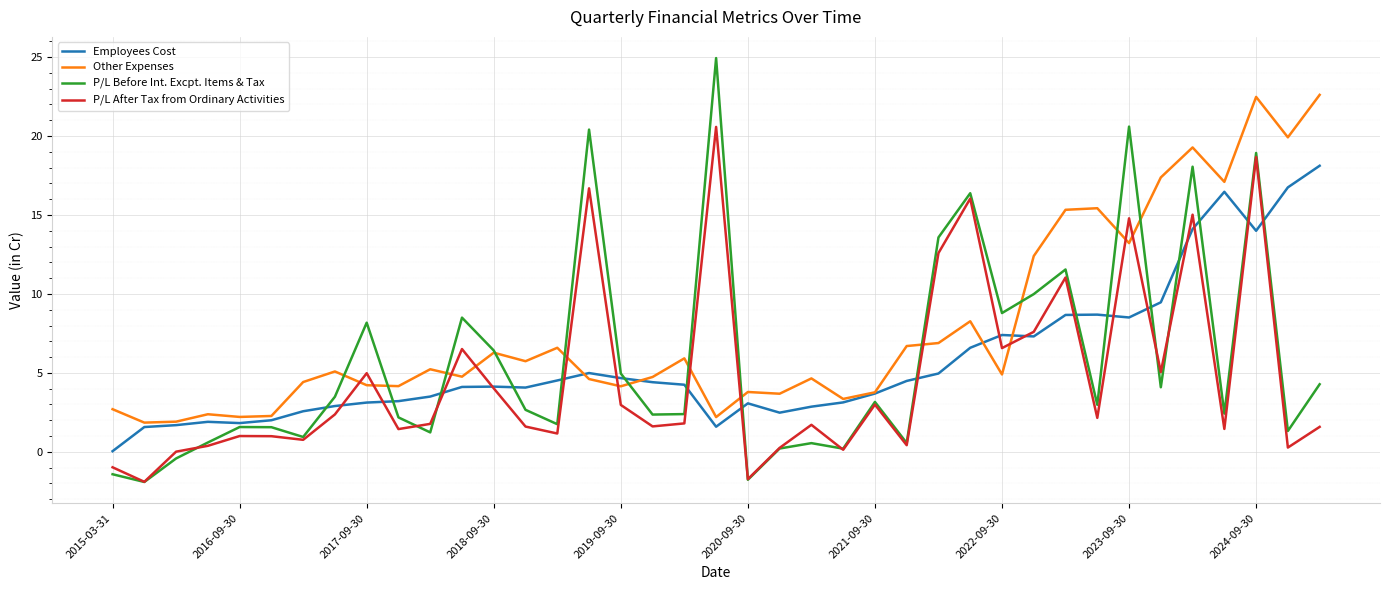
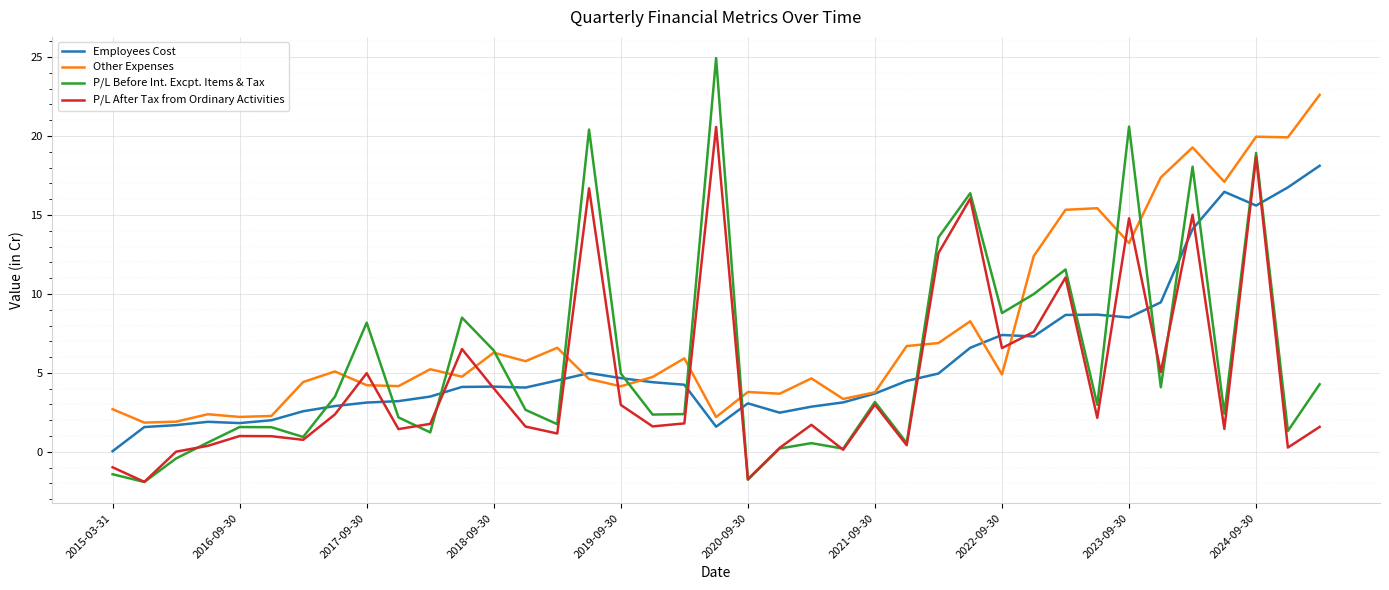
  {
    "Employees Cost": {
      "2015-03-31": 0.0,
      "2016-09-30": 1.8,
      "2017-09-30": 3.1,
      "2019-09-30": 4.7,
      "2020-09-30": 3.1,
      "2022-09-30": 7.4,
      "2023-09-30": 8.5,
-     "2024-09-30": 14.0
+     "2024-09-30": 15.6
    },
    "Other Expenses": {
      "2015-03-31": 2.7,
      "2016-09-30": 2.2,
      "2017-09-30": 4.2,
      "2019-09-30": 4.2,
      "2020-09-30": 3.8,
      "2022-09-30": 4.9,
      "2023-09-30": 13.2,
-     "2024-09-30": 22.5
+     "2024-09-30": 20.0
    },
    "P/L Before Int. Excpt. Items & Tax": {
      "2015-03-31": -1.4,
      "2016-09-30": 1.6,
      "2017-09-30": 8.2,
      "2019-09-30": 5.0,
      "2021-09-30": 3.2,
      "2022-09-30": 8.8,
      "2023-09-30": 20.6,
      "2024-09-30": 18.9
    },
    "P/L After Tax from Ordinary Activities": {
      "2015-03-31": -1.0,
      "2016-09-30": 1.0,
      "2017-09-30": 5.0,
      "2019-09-30": 3.0,
      "2021-09-30": 3.0,
      "2022-09-30": 6.6,
      "2023-09-30": 14.8,
      "2024-09-30": 18.7
    }
  }
